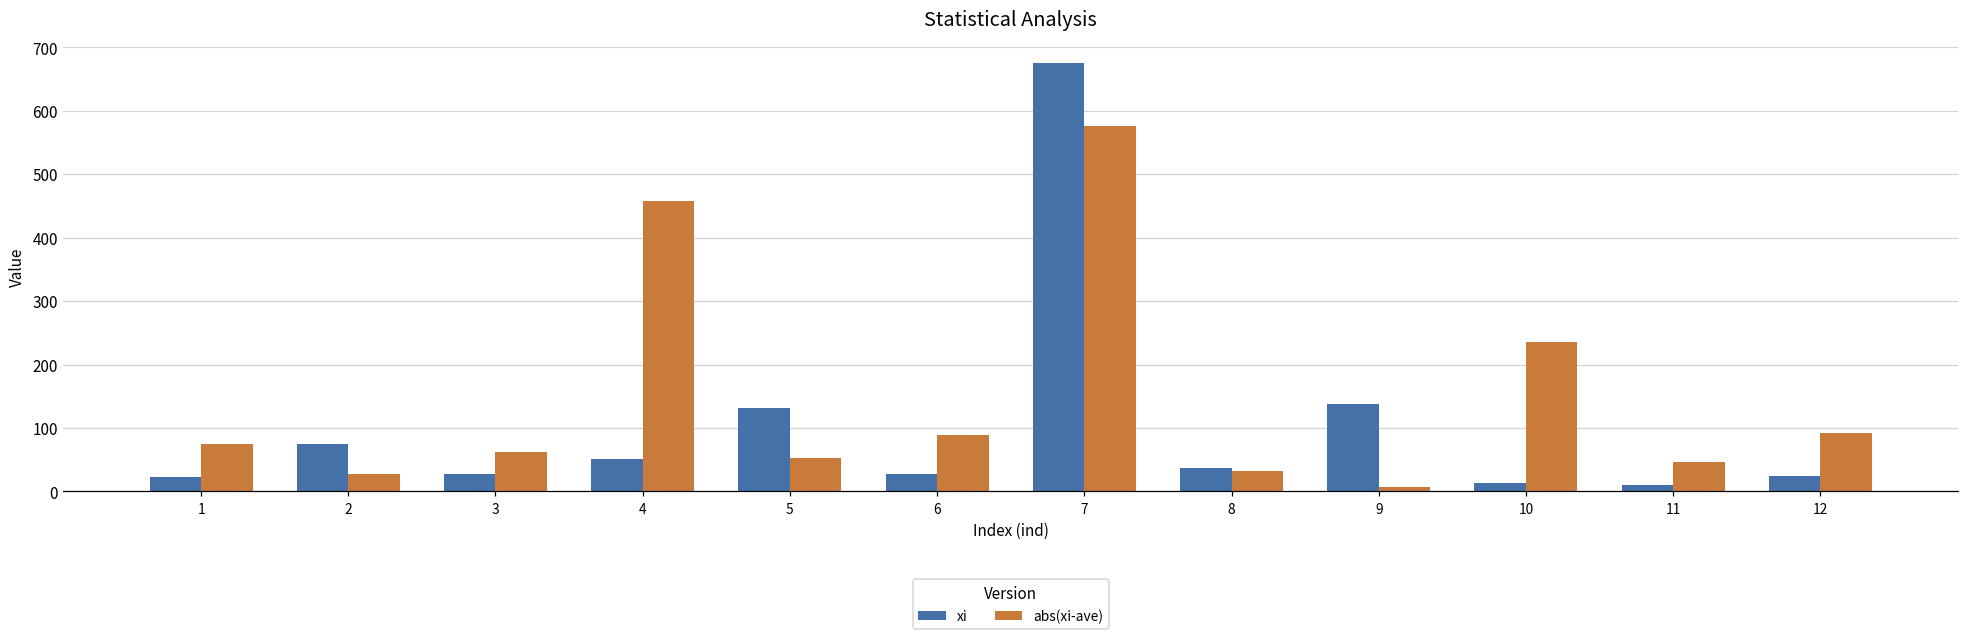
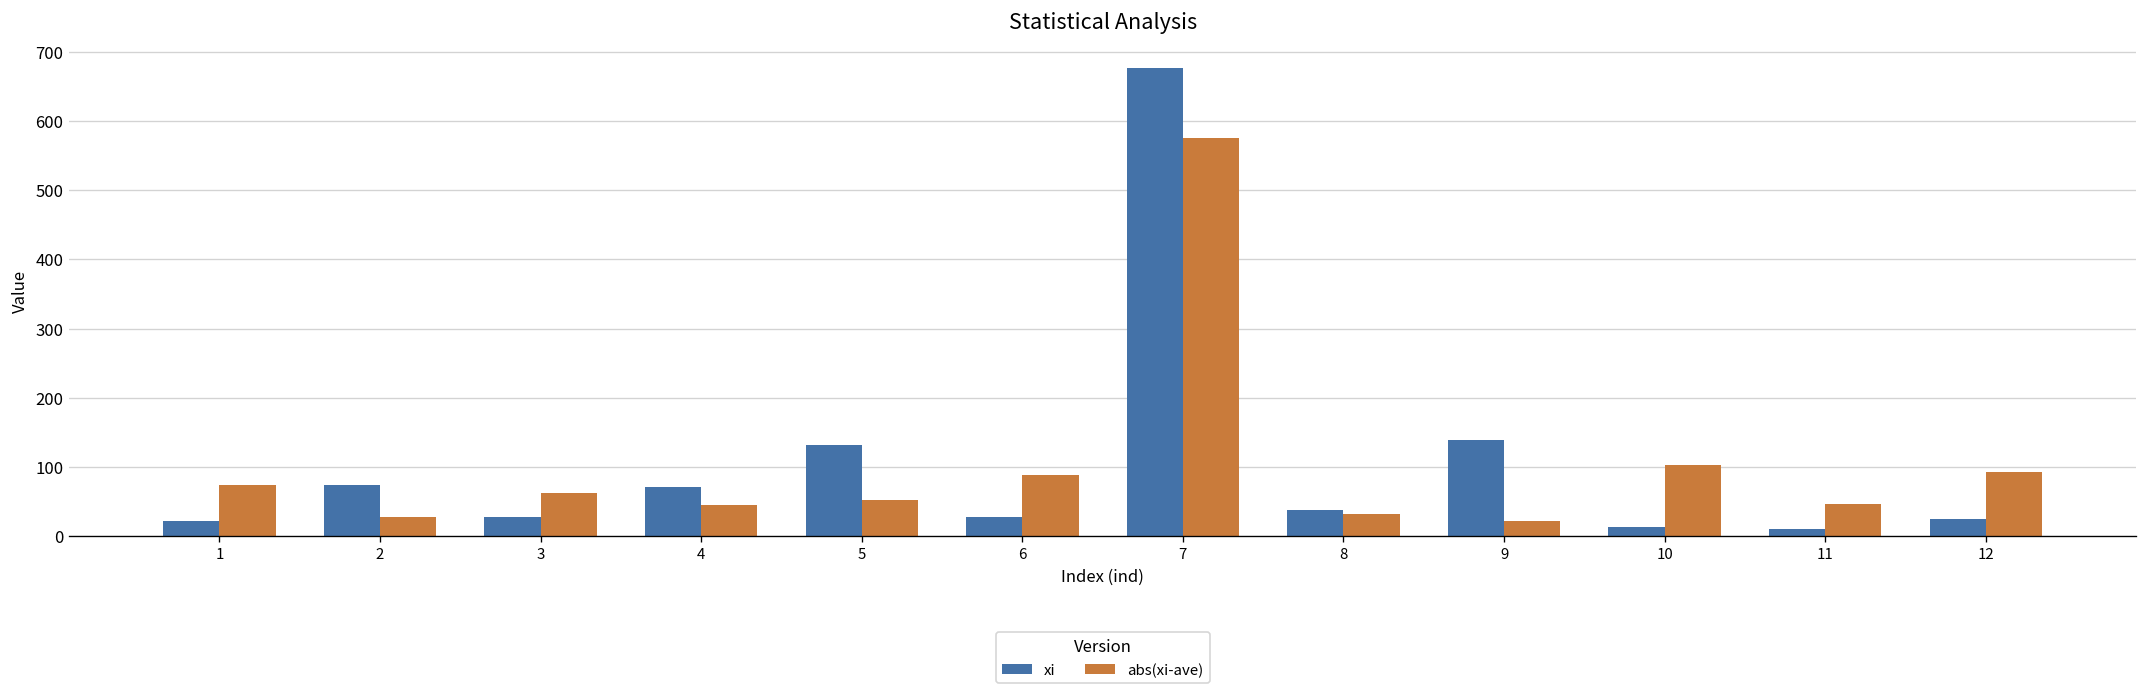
  {
    "xi": {
      "1": 20,
      "2": 70,
      "3": 30,
-     "4": 50,
+     "4": 70,
      "5": 130,
      "6": 30,
      "7": 680,
      "8": 40,
      "9": 140,
      "10": 10,
      "11": 10,
      "12": 20
    },
    "abs(xi-ave)": {
      "1": 70,
      "2": 30,
      "3": 60,
-     "4": 460,
+     "4": 50,
      "5": 50,
      "6": 90,
      "7": 580,
      "8": 30,
-     "9": 10,
-     "10": 240,
+     "9": 20,
+     "10": 100,
      "11": 50,
      "12": 90
    }
  }
